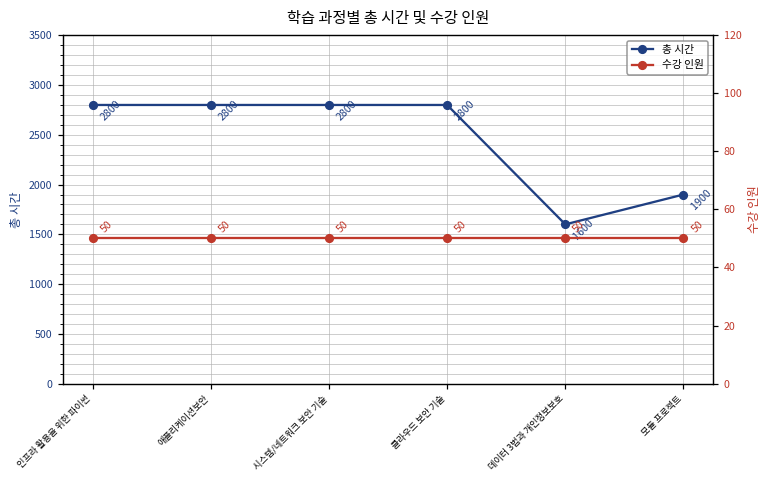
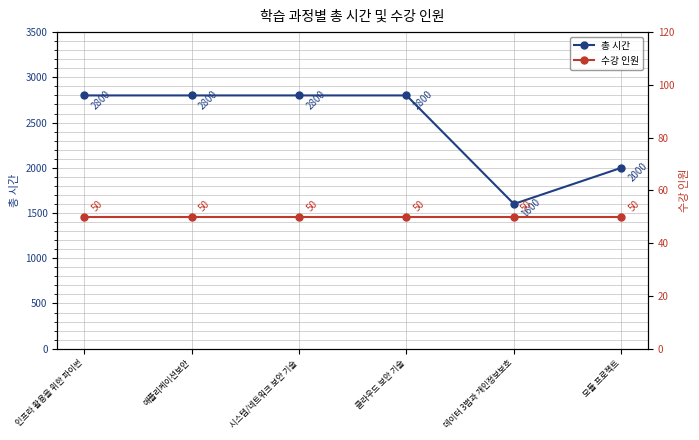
  {
    "총 시간": {
      "인프라 활용을 위한 파이썬": 2800,
      "애플리케이션보안": 2800,
      "시스템/네트워크 보안 기술": 2800,
      "클라우드 보안 기술": 2800,
-     "모듈 프로젝트": 1900
+     "모듈 프로젝트": 2000
    },
    "수강 인원": {
      "인프라 활용을 위한 파이썬": 50,
      "애플리케이션보안": 50,
      "시스템/네트워크 보안 기술": 50,
      "클라우드 보안 기술": 50,
      "모듈 프로젝트": 50
    }
  }
